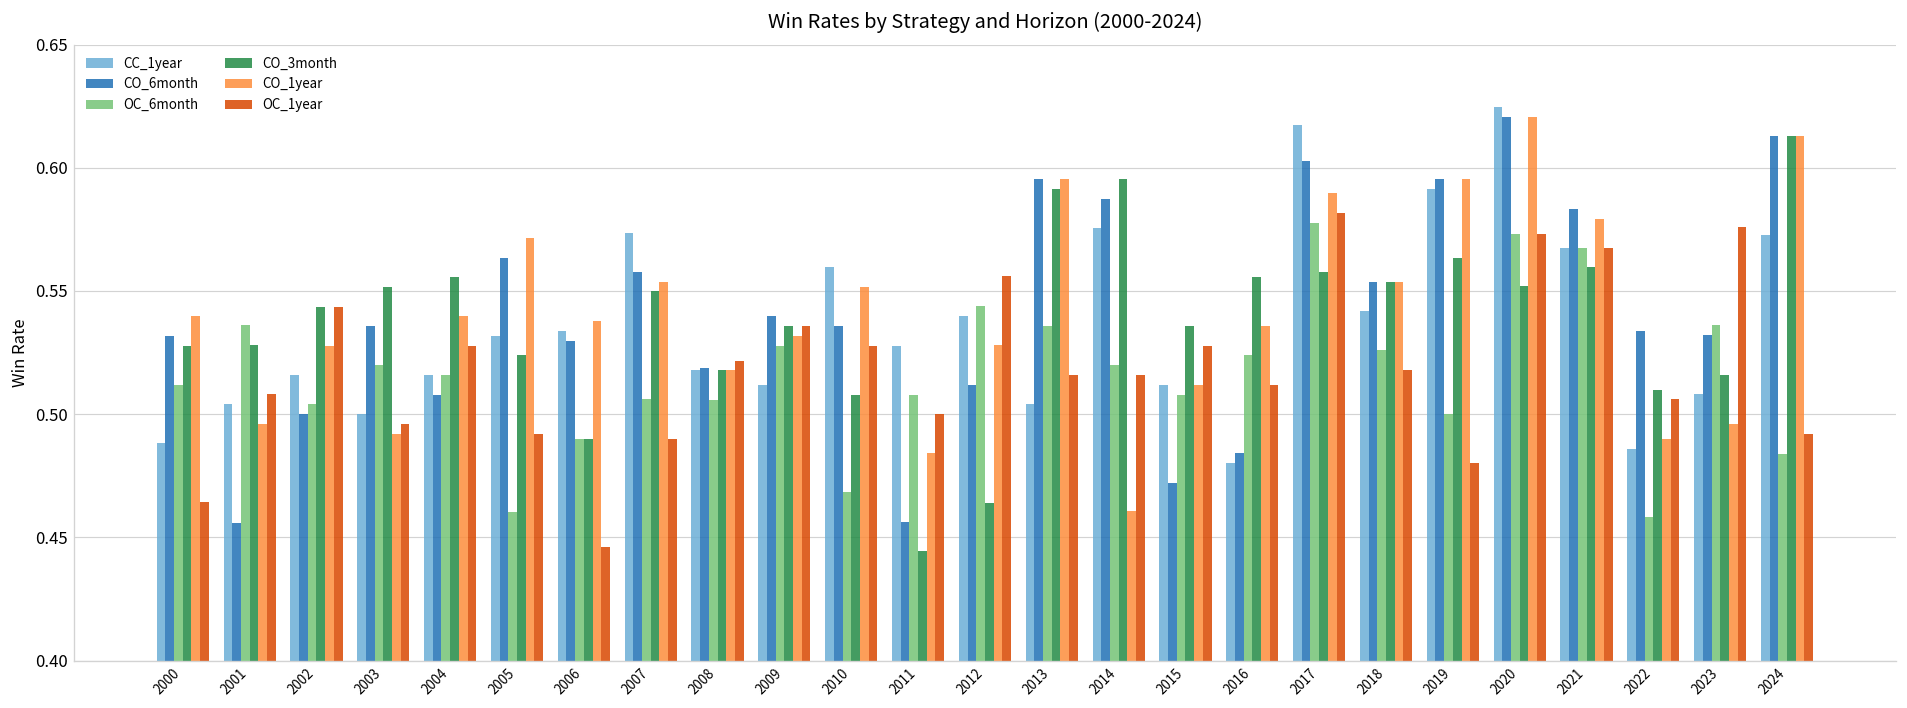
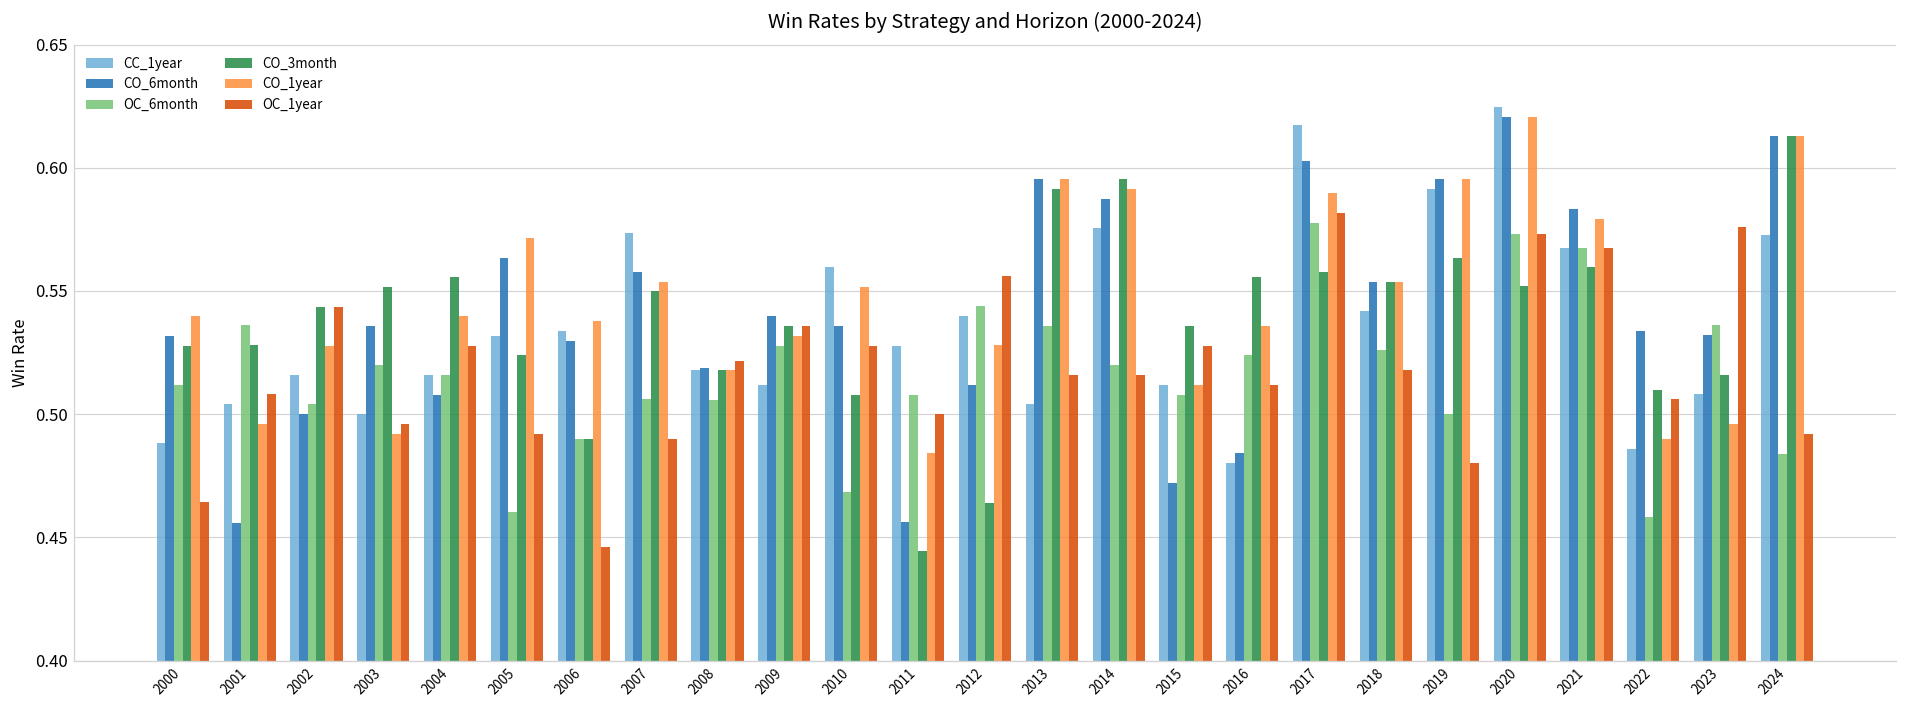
  {
    "CC_1year": {
      "2000": 0.488,
      "2001": 0.504,
      "2002": 0.516,
      "2003": 0.500,
      "2004": 0.516,
      "2005": 0.532,
      "2006": 0.534,
      "2007": 0.574,
      "2008": 0.518,
      "2009": 0.512,
      "2010": 0.560,
      "2011": 0.528,
      "2012": 0.540,
      "2013": 0.504,
      "2014": 0.575,
      "2015": 0.512,
      "2016": 0.480,
      "2017": 0.618,
      "2018": 0.542,
      "2019": 0.591,
      "2020": 0.625,
      "2021": 0.567,
      "2022": 0.486,
      "2023": 0.508,
      "2024": 0.573
    },
    "CO_6month": {
      "2000": 0.532,
      "2001": 0.456,
      "2002": 0.500,
      "2003": 0.536,
      "2004": 0.508,
      "2005": 0.563,
      "2006": 0.530,
      "2007": 0.558,
      "2008": 0.519,
      "2009": 0.540,
      "2010": 0.536,
      "2011": 0.456,
      "2012": 0.512,
      "2013": 0.595,
      "2014": 0.587,
      "2015": 0.472,
      "2016": 0.484,
      "2017": 0.603,
      "2018": 0.554,
      "2019": 0.595,
      "2020": 0.621,
      "2021": 0.583,
      "2022": 0.534,
      "2023": 0.532,
      "2024": 0.613
    },
    "OC_6month": {
      "2000": 0.512,
      "2001": 0.536,
      "2002": 0.504,
      "2003": 0.520,
      "2004": 0.516,
      "2005": 0.460,
      "2006": 0.490,
      "2007": 0.506,
      "2008": 0.506,
      "2009": 0.528,
      "2010": 0.468,
      "2011": 0.508,
      "2012": 0.544,
      "2013": 0.536,
      "2014": 0.520,
      "2015": 0.508,
      "2016": 0.524,
      "2017": 0.578,
      "2018": 0.526,
      "2019": 0.500,
      "2020": 0.573,
      "2021": 0.567,
      "2022": 0.458,
      "2023": 0.536,
      "2024": 0.484
    },
    "CO_3month": {
      "2000": 0.528,
      "2001": 0.528,
      "2002": 0.544,
      "2003": 0.552,
      "2004": 0.556,
      "2005": 0.524,
      "2006": 0.490,
      "2007": 0.550,
      "2008": 0.518,
      "2009": 0.536,
      "2010": 0.508,
      "2011": 0.444,
      "2012": 0.464,
      "2013": 0.591,
      "2014": 0.595,
      "2015": 0.536,
      "2016": 0.556,
      "2017": 0.558,
      "2018": 0.554,
      "2019": 0.563,
      "2020": 0.552,
      "2021": 0.560,
      "2022": 0.510,
      "2023": 0.516,
      "2024": 0.613
    },
    "CO_1year": {
      "2000": 0.540,
      "2001": 0.496,
      "2002": 0.528,
      "2003": 0.492,
      "2004": 0.540,
      "2005": 0.571,
      "2006": 0.538,
      "2007": 0.554,
      "2008": 0.518,
      "2009": 0.532,
      "2010": 0.552,
      "2011": 0.484,
      "2012": 0.528,
      "2013": 0.595,
-     "2014": 0.461,
+     "2014": 0.591,
      "2015": 0.512,
      "2016": 0.536,
      "2017": 0.590,
      "2018": 0.554,
      "2019": 0.595,
      "2020": 0.621,
      "2021": 0.579,
      "2022": 0.490,
      "2023": 0.496,
      "2024": 0.613
    },
    "OC_1year": {
      "2000": 0.464,
      "2001": 0.508,
      "2002": 0.544,
      "2003": 0.496,
      "2004": 0.528,
      "2005": 0.492,
      "2006": 0.446,
      "2007": 0.490,
      "2008": 0.522,
      "2009": 0.536,
      "2010": 0.528,
      "2011": 0.500,
      "2012": 0.556,
      "2013": 0.516,
      "2014": 0.516,
      "2015": 0.528,
      "2016": 0.512,
      "2017": 0.582,
      "2018": 0.518,
      "2019": 0.480,
      "2020": 0.573,
      "2021": 0.567,
      "2022": 0.506,
      "2023": 0.576,
      "2024": 0.492
    }
  }
